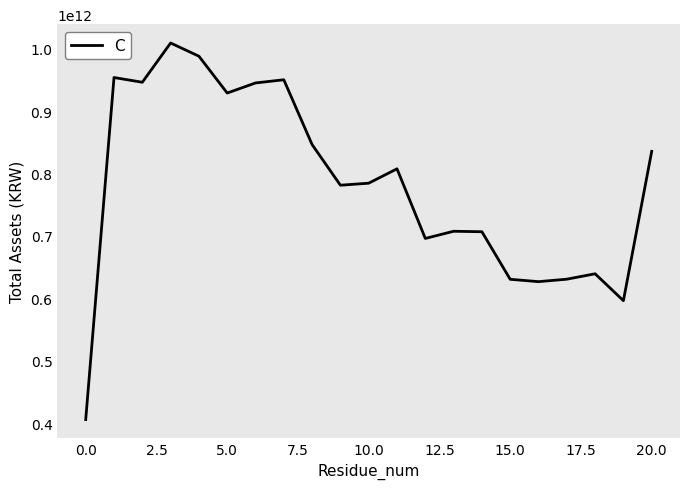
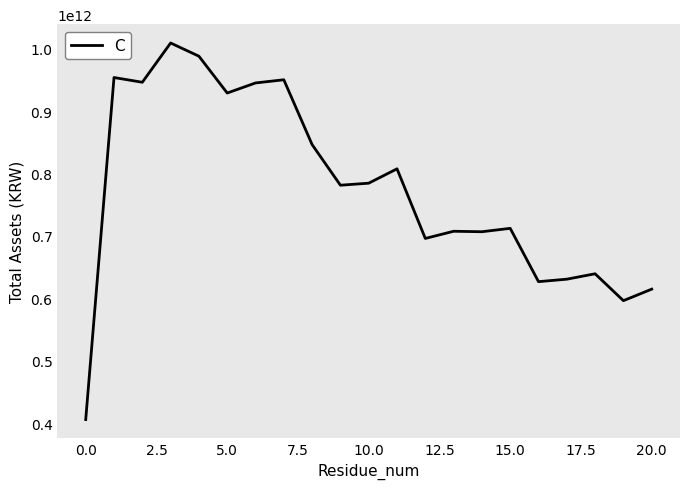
  {
    "0.0": 410000000000,
    "5.0": 930000000000,
    "10.0": 780000000000,
-   "15.0": 630000000000,
-   "20.0": 840000000000
+   "15.0": 710000000000,
+   "20.0": 610000000000
  }
